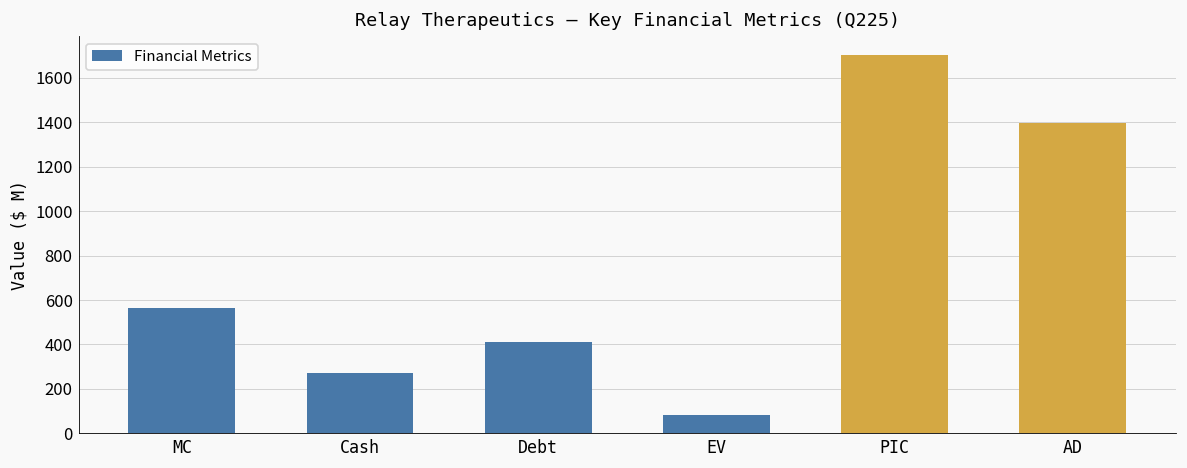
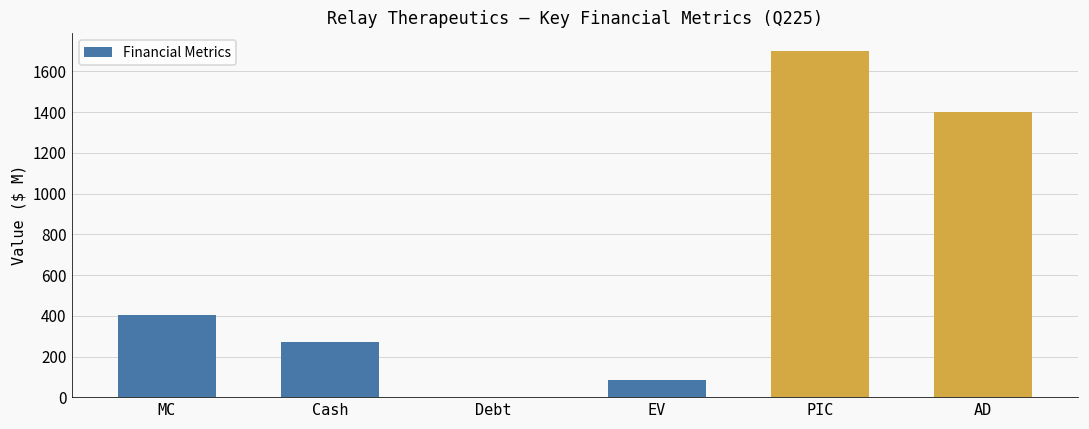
  {
-   "MC": 560,
+   "MC": 400,
    "Cash": 270,
-   "Debt": 410,
+   "Debt": 0,
    "EV": 80,
    "PIC": 1700,
    "AD": 1400
  }
